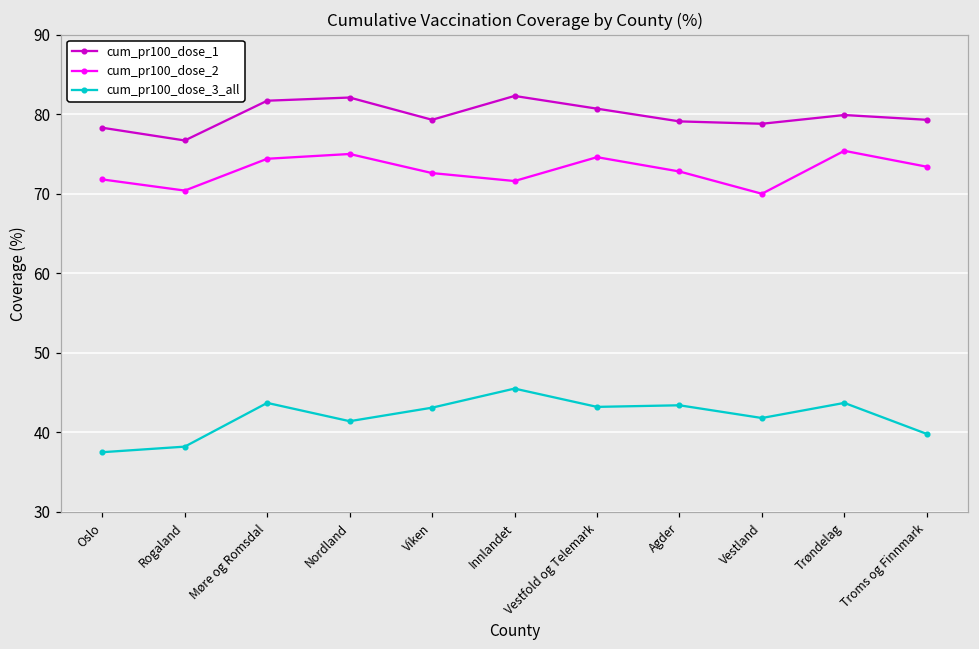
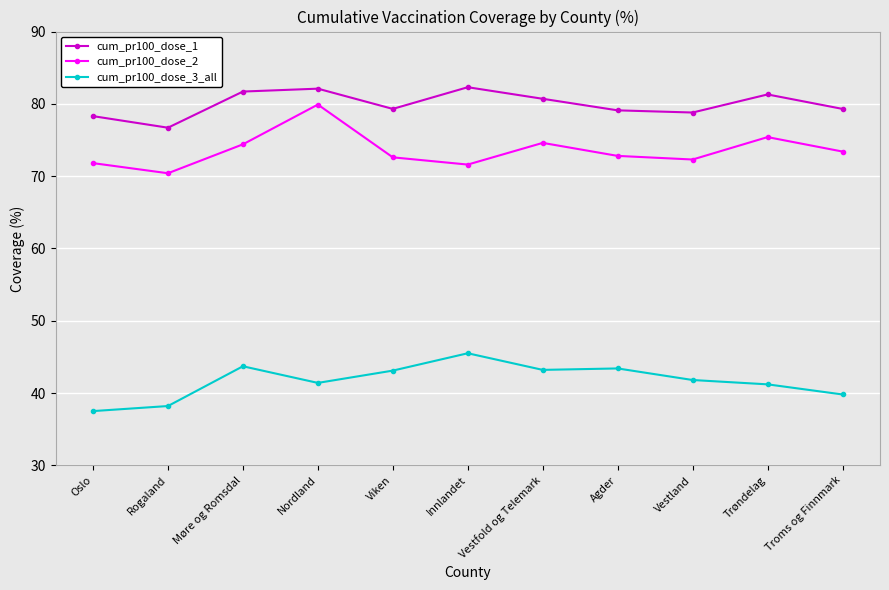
  {
    "cum_pr100_dose_1": {
      "Oslo": 78,
      "Rogaland": 77,
      "Møre og Romsdal": 82,
      "Nordland": 82,
      "Viken": 79,
      "Innlandet": 82,
      "Vestfold og Telemark": 81,
      "Agder": 79,
      "Vestland": 79,
-     "Trøndelag": 80,
+     "Trøndelag": 81,
      "Troms og Finnmark": 79
    },
    "cum_pr100_dose_2": {
      "Oslo": 72,
      "Rogaland": 70,
      "Møre og Romsdal": 74,
-     "Nordland": 75,
+     "Nordland": 80,
      "Viken": 73,
      "Innlandet": 72,
      "Vestfold og Telemark": 75,
      "Agder": 73,
-     "Vestland": 70,
+     "Vestland": 72,
      "Trøndelag": 75,
      "Troms og Finnmark": 73
    },
    "cum_pr100_dose_3_all": {
      "Oslo": 38,
      "Rogaland": 38,
      "Møre og Romsdal": 44,
      "Nordland": 41,
      "Viken": 43,
      "Innlandet": 46,
      "Vestfold og Telemark": 43,
      "Agder": 43,
      "Vestland": 42,
-     "Trøndelag": 44,
+     "Trøndelag": 41,
      "Troms og Finnmark": 40
    }
  }
